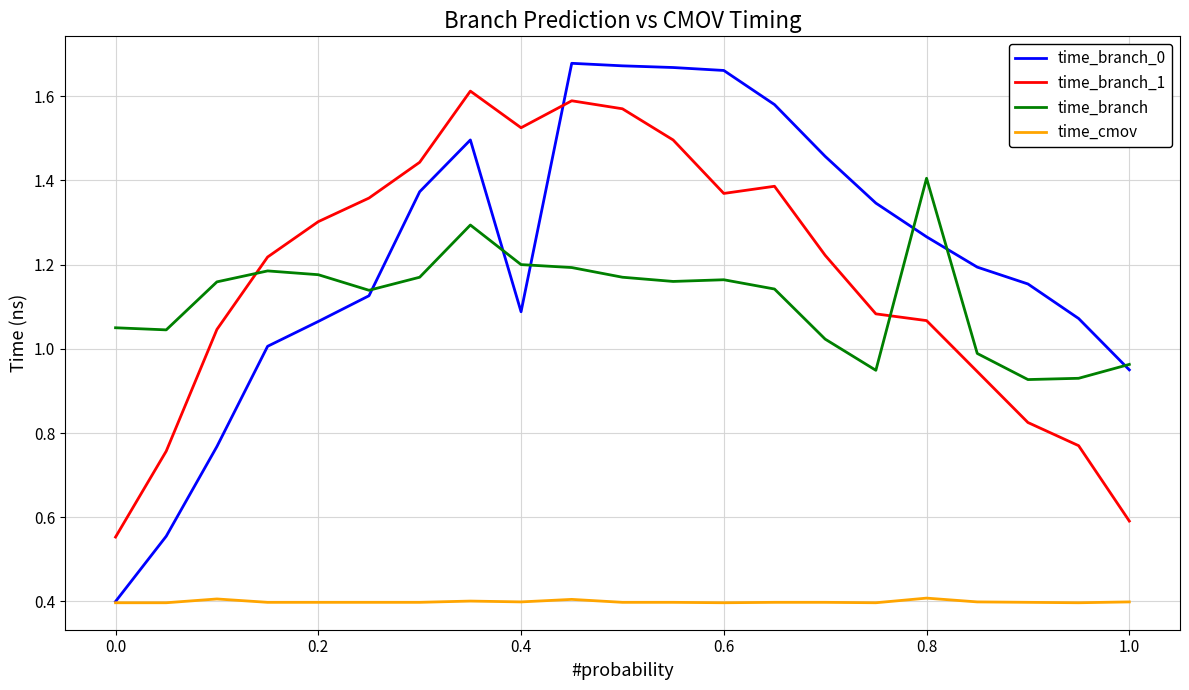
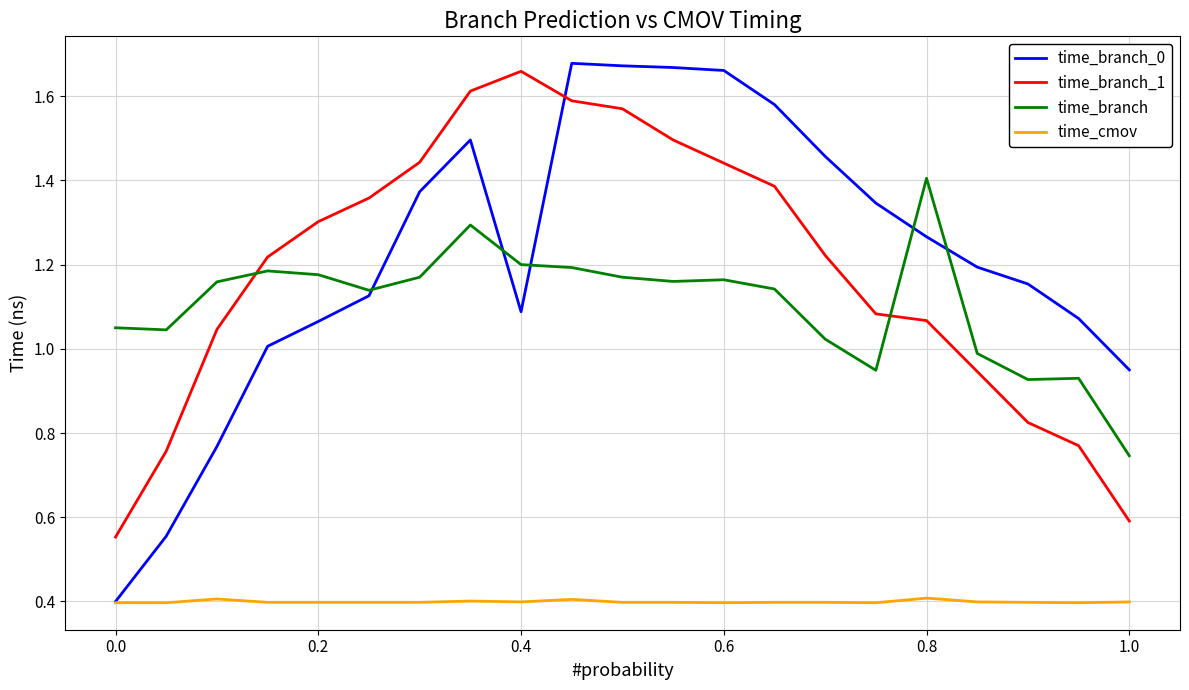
  {
    "time_branch_0": {
      "0.2": 1.07,
      "0.4": 1.09,
      "0.6": 1.66,
      "0.8": 1.27,
      "1.0": 0.95
    },
    "time_branch_1": {
      "0.0": 0.55,
      "0.2": 1.30,
-     "0.4": 1.53,
-     "0.6": 1.37,
+     "0.4": 1.66,
+     "0.6": 1.44,
      "0.8": 1.07,
      "1.0": 0.59
    },
    "time_branch": {
      "0.0": 1.05,
      "0.2": 1.18,
      "0.4": 1.20,
      "0.6": 1.16,
      "0.8": 1.41,
-     "1.0": 0.96
+     "1.0": 0.75
    },
    "time_cmov": {
      "0.2": 0.40,
      "0.4": 0.40,
      "0.6": 0.40,
      "0.8": 0.41,
      "1.0": 0.40
    }
  }
